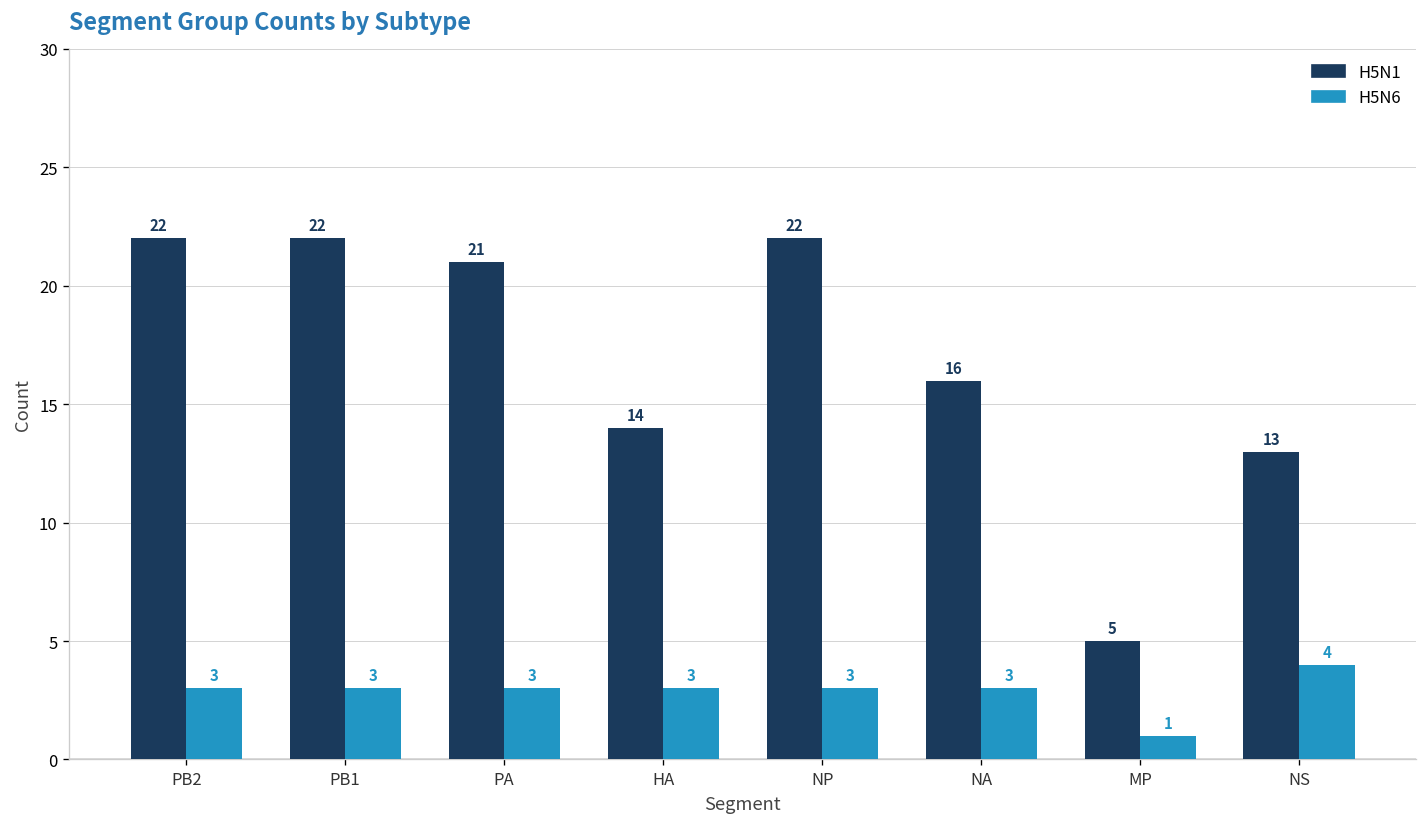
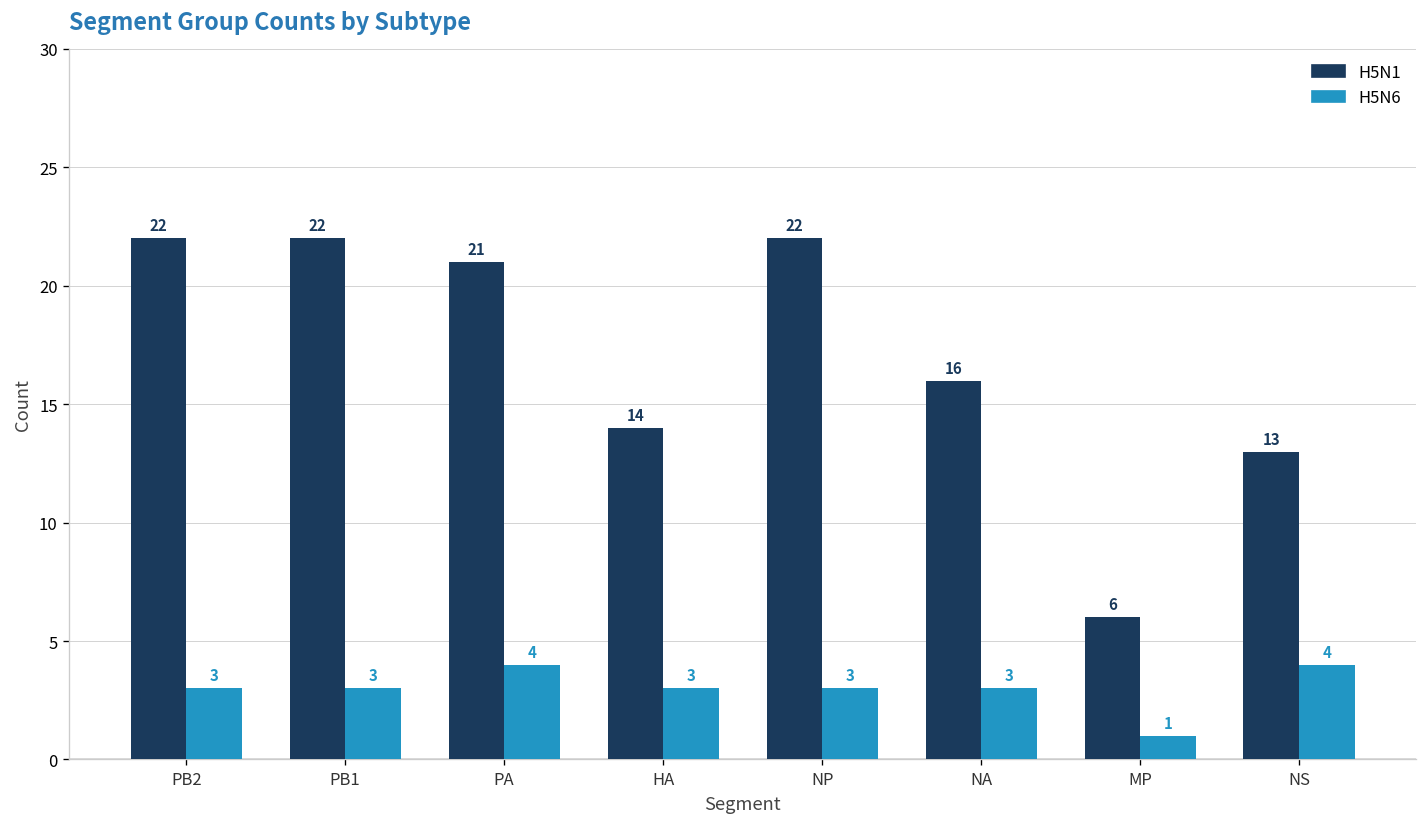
  {
    "H5N1": {
      "PB2": 22,
      "PB1": 22,
      "PA": 21,
      "HA": 14,
      "NP": 22,
      "NA": 16,
-     "MP": 5,
+     "MP": 6,
      "NS": 13
    },
    "H5N6": {
      "PB2": 3,
      "PB1": 3,
-     "PA": 3,
+     "PA": 4,
      "HA": 3,
      "NP": 3,
      "NA": 3,
      "MP": 1,
      "NS": 4
    }
  }
